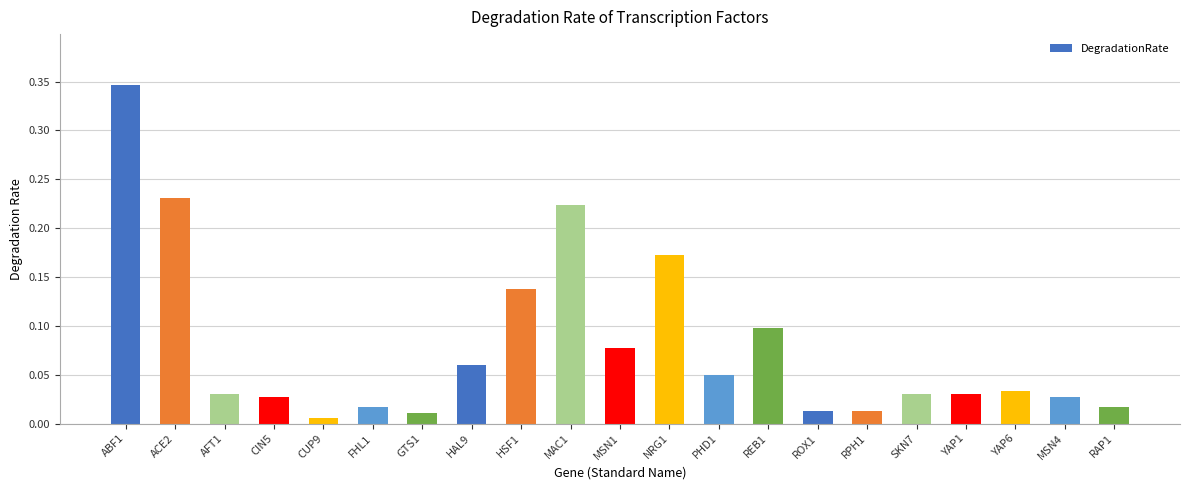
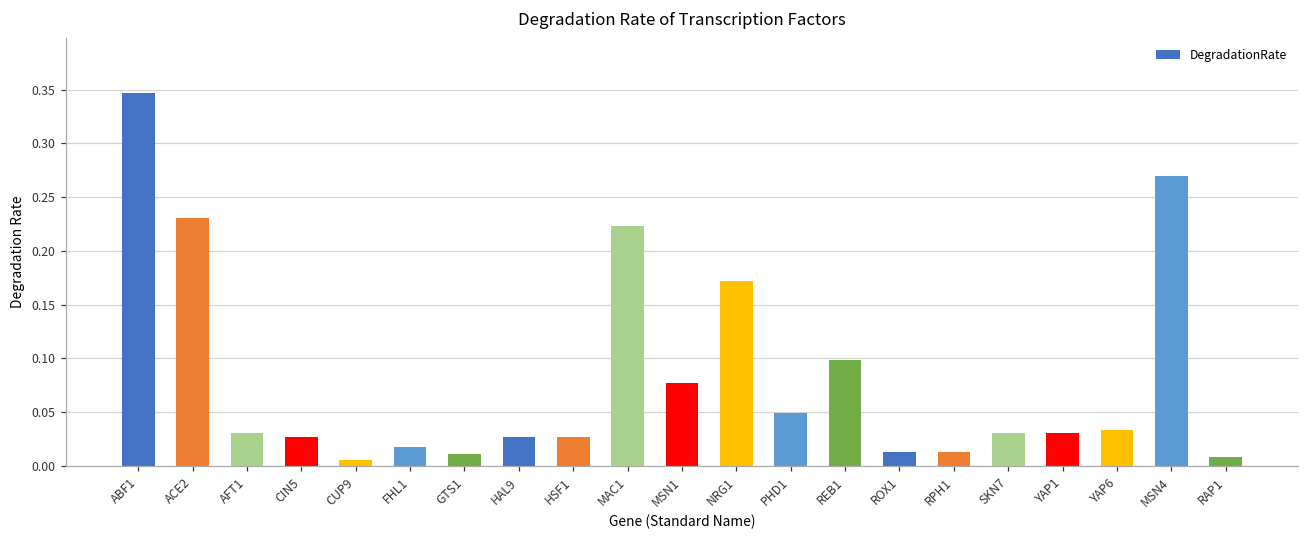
  {
    "ABF1": 0.35,
    "ACE2": 0.23,
    "AFT1": 0.03,
    "CIN5": 0.03,
    "CUP9": 0.01,
    "FHL1": 0.02,
    "GTS1": 0.01,
-   "HAL9": 0.06,
-   "HSF1": 0.14,
+   "HAL9": 0.03,
+   "HSF1": 0.03,
    "MAC1": 0.22,
    "MSN1": 0.08,
    "NRG1": 0.17,
    "PHD1": 0.05,
    "REB1": 0.10,
    "ROX1": 0.01,
    "RPH1": 0.01,
    "SKN7": 0.03,
    "YAP1": 0.03,
    "YAP6": 0.03,
-   "MSN4": 0.03,
-   "RAP1": 0.02
+   "MSN4": 0.27,
+   "RAP1": 0.01
  }
